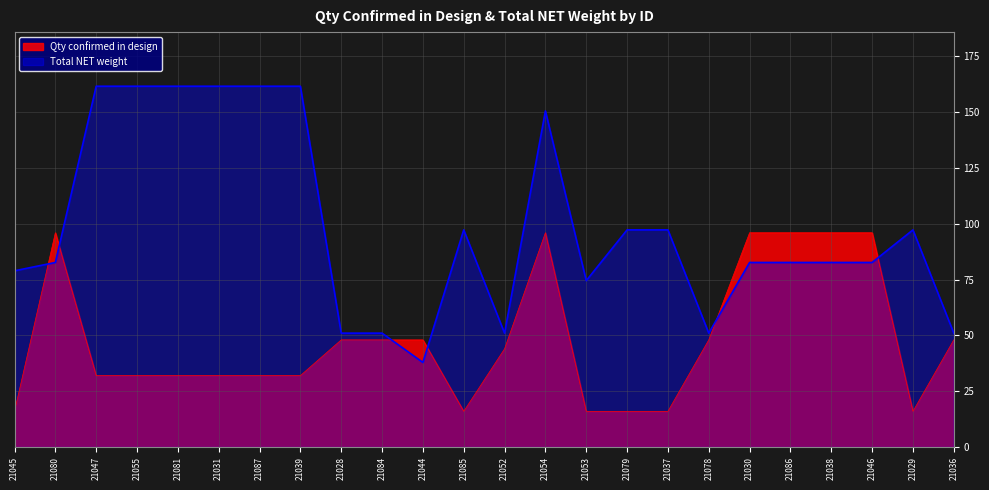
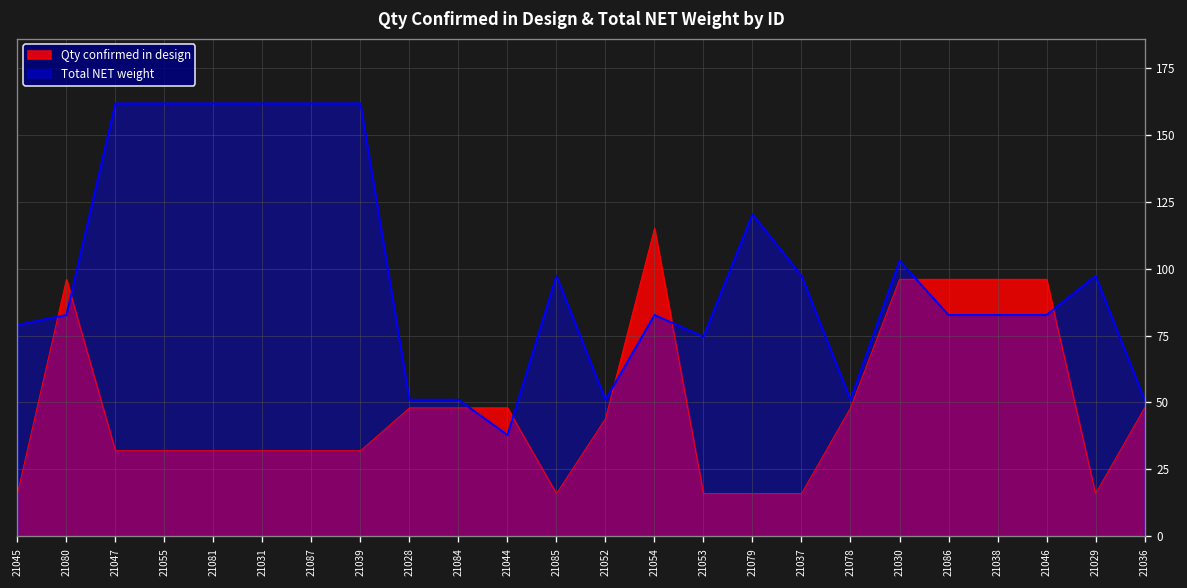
  {
    "Qty confirmed in design": {
      "21045": 16,
      "21080": 96,
      "21047": 32,
      "21055": 32,
      "21081": 32,
      "21031": 32,
      "21087": 32,
      "21039": 32,
      "21028": 48,
      "21084": 48,
      "21044": 48,
      "21085": 16,
      "21052": 44,
-     "21054": 96,
+     "21054": 115,
      "21053": 16,
      "21079": 16,
      "21037": 16,
      "21078": 48,
      "21030": 96,
      "21086": 96,
      "21038": 96,
      "21046": 96,
      "21029": 16,
      "21036": 48
    },
    "Total NET weight": {
      "21045": 79,
      "21080": 83,
      "21047": 162,
      "21055": 162,
      "21081": 162,
      "21031": 162,
      "21087": 162,
      "21039": 162,
      "21028": 51,
      "21084": 51,
      "21044": 38,
      "21085": 97,
      "21052": 51,
-     "21054": 151,
+     "21054": 83,
      "21053": 75,
-     "21079": 97,
+     "21079": 120,
      "21037": 97,
      "21078": 51,
-     "21030": 83,
+     "21030": 103,
      "21086": 83,
      "21038": 83,
      "21046": 83,
      "21029": 97,
      "21036": 51
    }
  }
